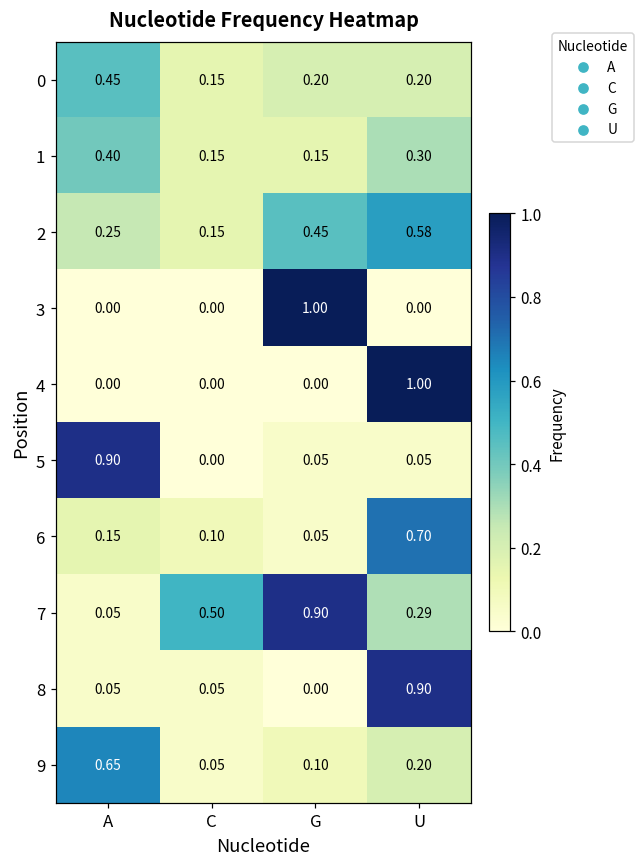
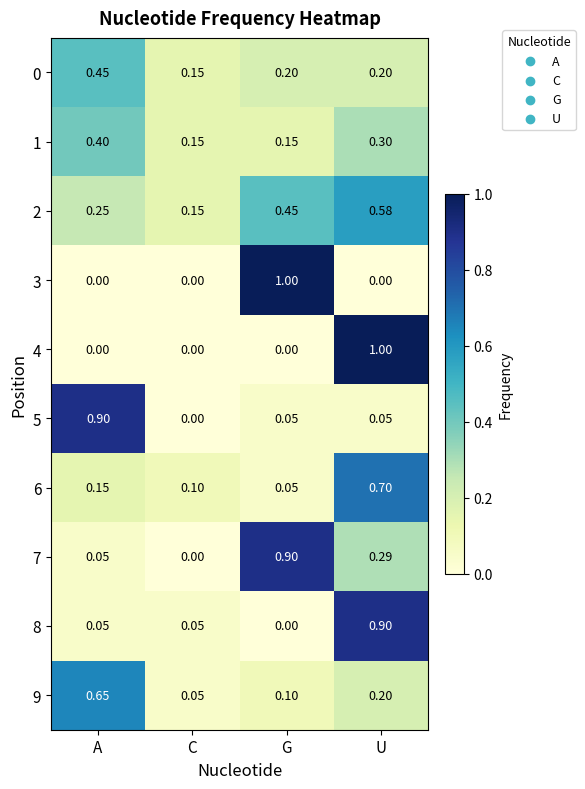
  {
    "0": {
      "A": 0.45,
      "C": 0.15,
      "G": 0.20,
      "U": 0.20
    },
    "1": {
      "A": 0.40,
      "C": 0.15,
      "G": 0.15,
      "U": 0.30
    },
    "2": {
      "A": 0.25,
      "C": 0.15,
      "G": 0.45,
      "U": 0.58
    },
    "3": {
      "A": 0.00,
      "C": 0.00,
      "G": 1.00,
      "U": 0.00
    },
    "4": {
      "A": 0.00,
      "C": 0.00,
      "G": 0.00,
      "U": 1.00
    },
    "5": {
      "A": 0.90,
      "C": 0.00,
      "G": 0.05,
      "U": 0.05
    },
    "6": {
      "A": 0.15,
      "C": 0.10,
      "G": 0.05,
      "U": 0.70
    },
    "7": {
      "A": 0.05,
-     "C": 0.50,
+     "C": 0.00,
      "G": 0.90,
      "U": 0.29
    },
    "8": {
      "A": 0.05,
      "C": 0.05,
      "G": 0.00,
      "U": 0.90
    },
    "9": {
      "A": 0.65,
      "C": 0.05,
      "G": 0.10,
      "U": 0.20
    }
  }
